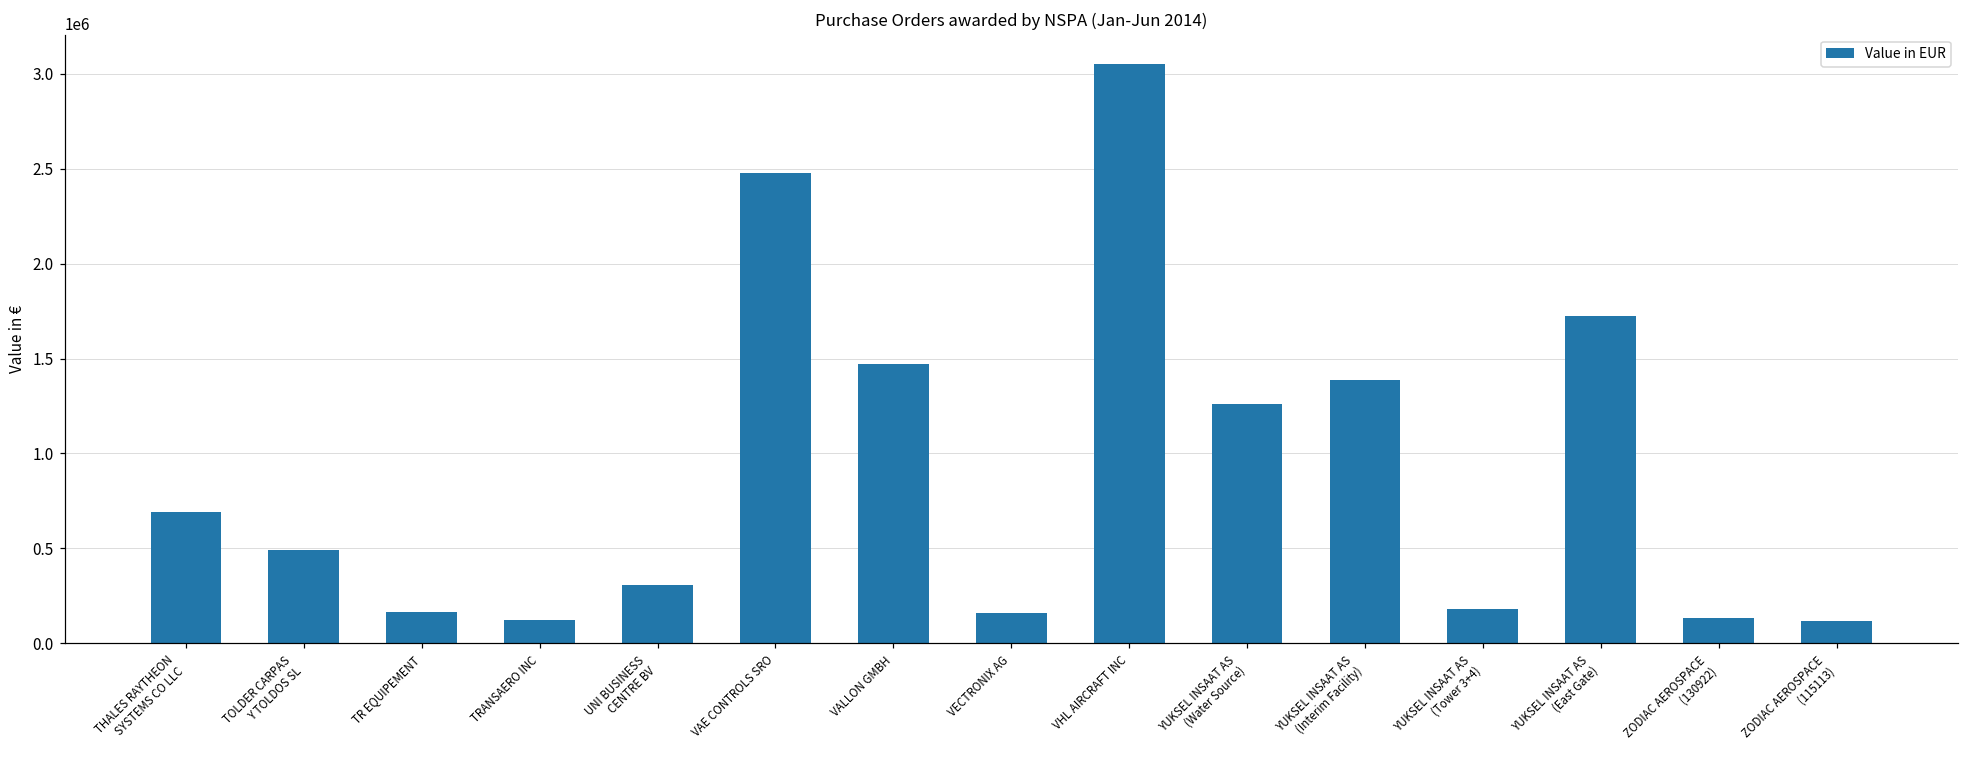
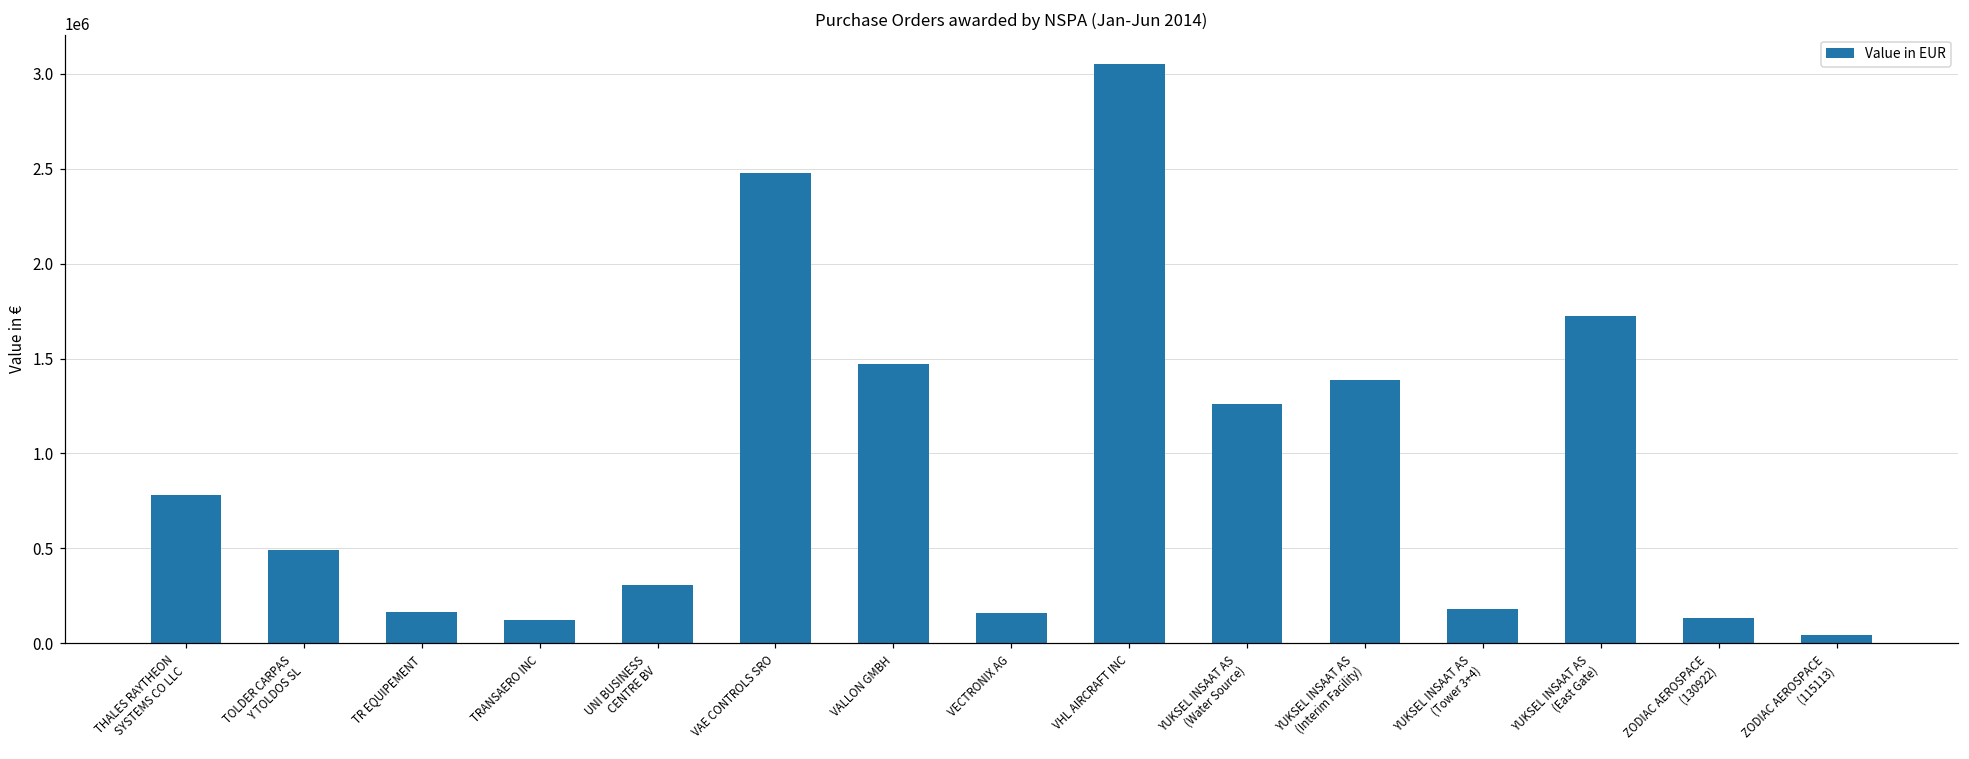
  {
-   "THALES RAYTHEON SYSTEMS CO LLC": 690000,
+   "THALES RAYTHEON SYSTEMS CO LLC": 780000,
    "TOLDER CARPAS Y TOLDOS SL": 490000,
    "TR EQUIPEMENT": 160000,
    "TRANSAERO INC": 120000,
    "UNI BUSINESS CENTRE BV": 310000,
    "VAE CONTROLS SRO": 2480000,
    "VALLON GMBH": 1470000,
    "VECTRONIX AG": 160000,
    "VHL AIRCRAFT INC": 3050000,
    "YUKSEL INSAAT AS (Water Source)": 1260000,
    "YUKSEL INSAAT AS (Interim Facility)": 1390000,
    "YUKSEL INSAAT AS (Tower 3+4)": 180000,
    "YUKSEL INSAAT AS (East Gate)": 1720000,
    "ZODIAC AEROSPACE (130922)": 130000,
-   "ZODIAC AEROSPACE (115113)": 120000
+   "ZODIAC AEROSPACE (115113)": 40000
  }
